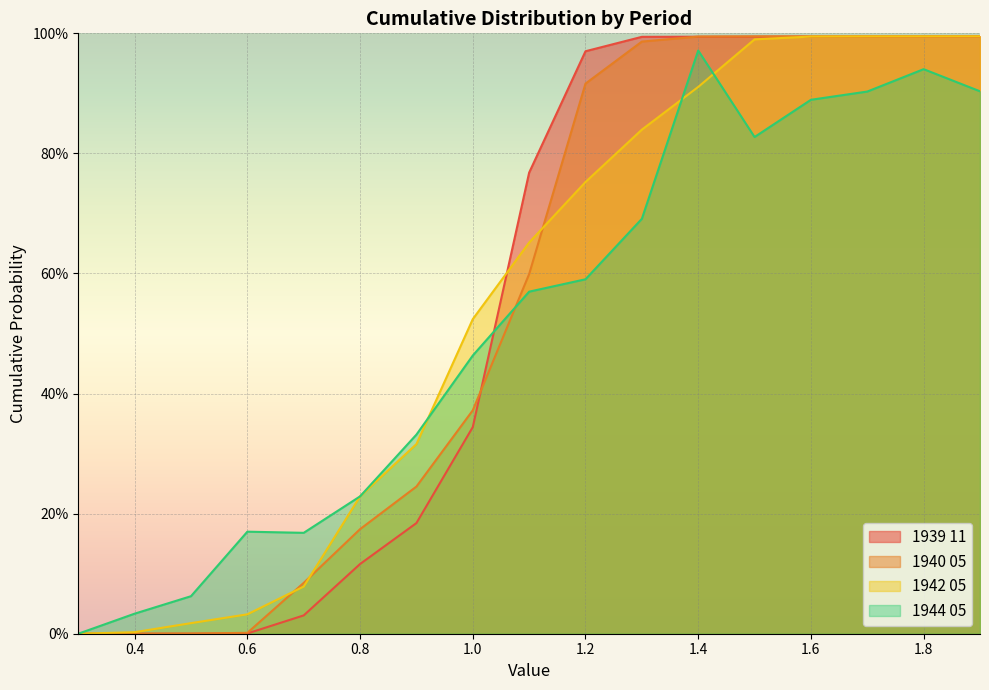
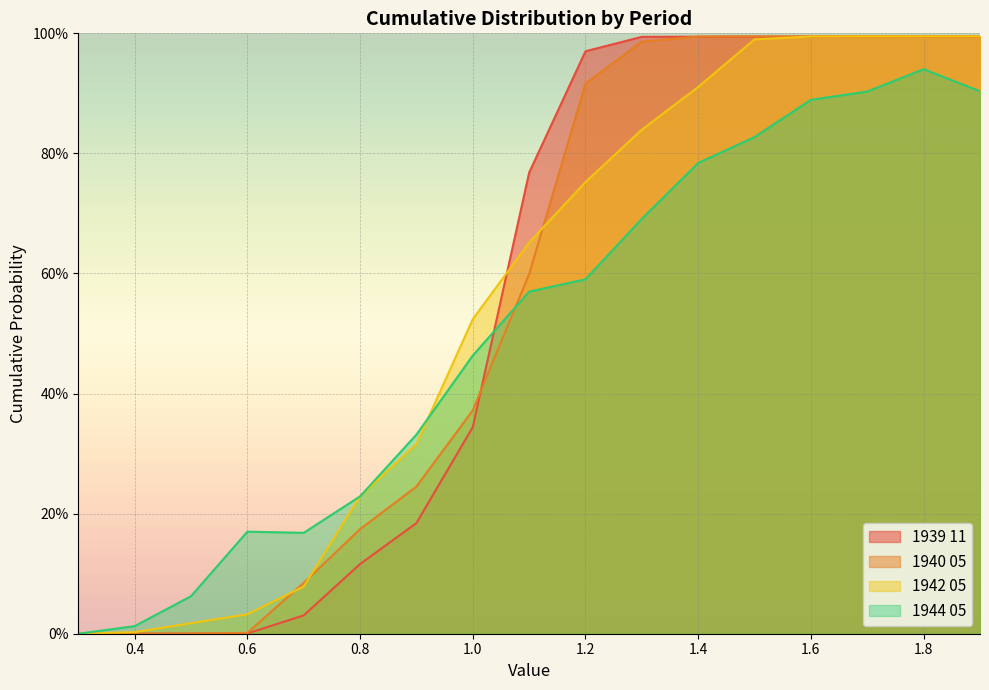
  {
    "1944 05": {
-     "0.4": "3%",
+     "0.4": "1%",
      "0.6": "17%",
      "1.0": "46%",
      "1.2": "59%",
-     "1.4": "97%",
+     "1.4": "78%",
      "1.6": "89%",
      "1.8": "94%"
    }
  }
